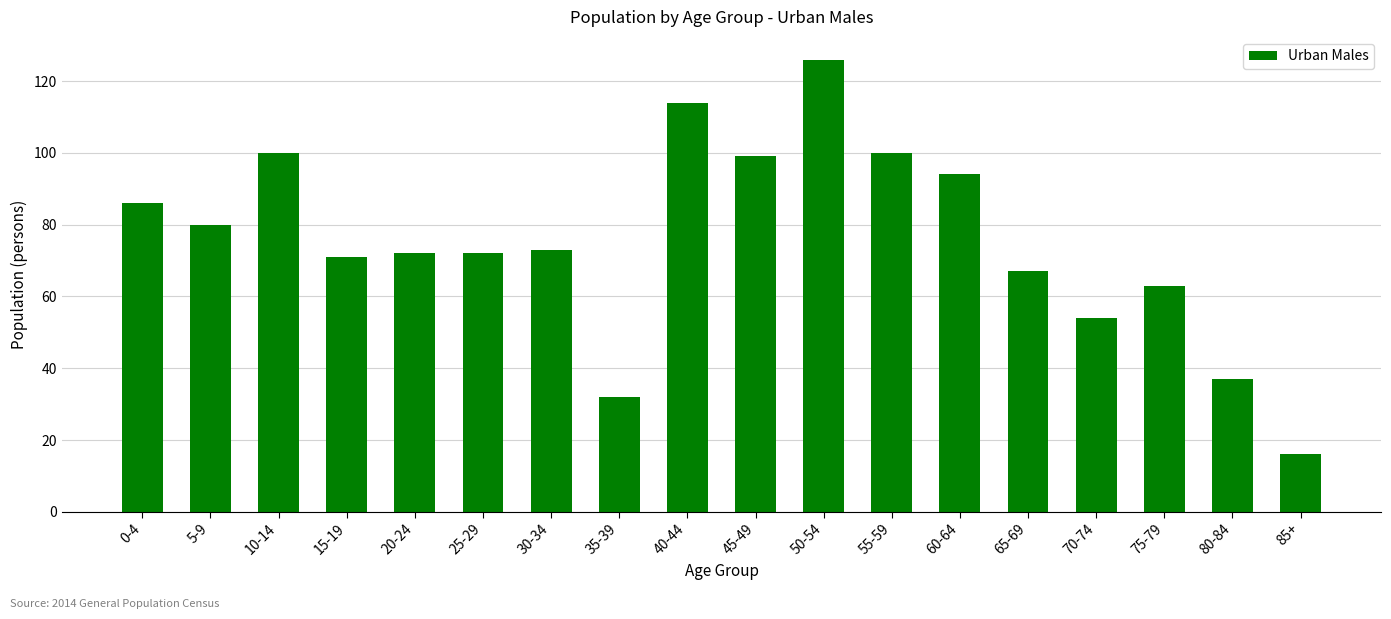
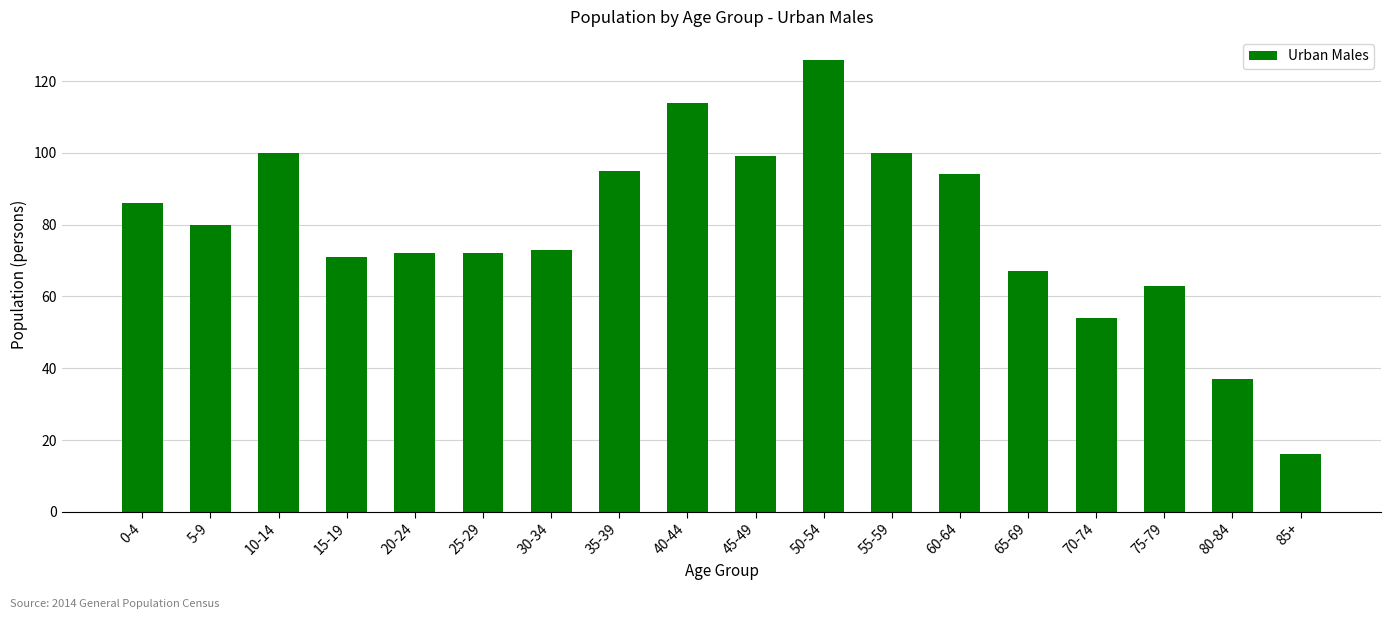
  {
    "0-4": 86,
    "5-9": 80,
    "10-14": 100,
    "15-19": 71,
    "20-24": 72,
    "25-29": 72,
    "30-34": 73,
-   "35-39": 32,
+   "35-39": 95,
    "40-44": 114,
    "45-49": 99,
    "50-54": 126,
    "55-59": 100,
    "60-64": 94,
    "65-69": 67,
    "70-74": 54,
    "75-79": 63,
    "80-84": 37,
    "85+": 16
  }
